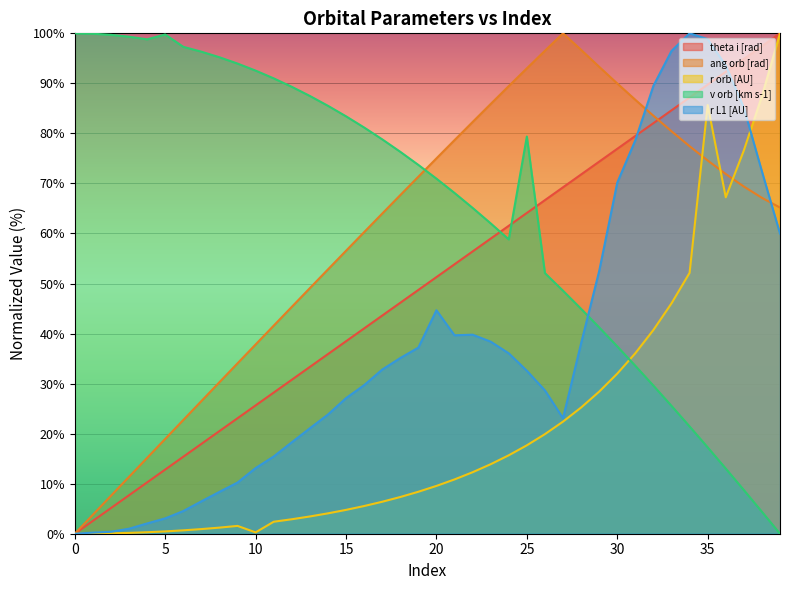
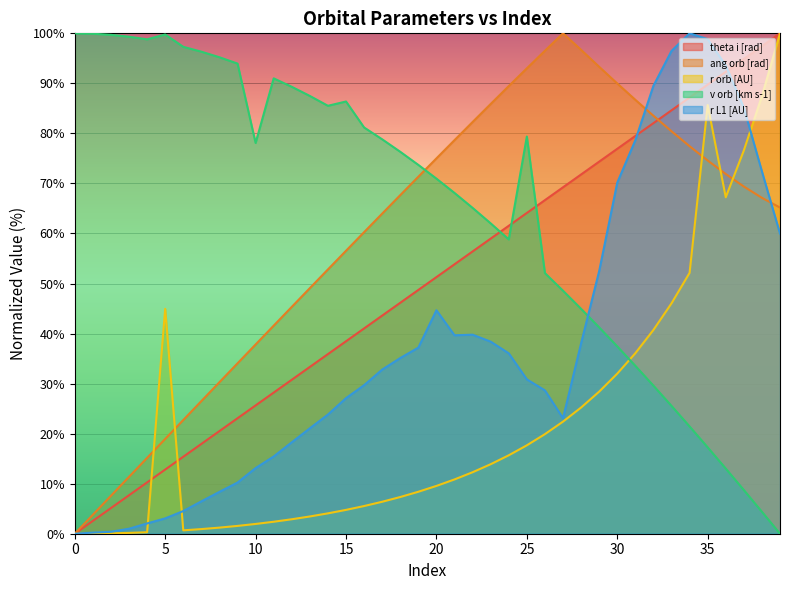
  {
    "r orb [AU]": {
-     "5": "0%",
-     "10": "0%",
+     "5": "45%",
+     "10": "2%",
      "15": "5%",
      "20": "10%",
      "25": "18%",
      "30": "32%"
    },
    "v orb [km s-1]": {
      "0": "100%",
      "5": "100%",
-     "10": "93%",
-     "15": "83%",
+     "10": "78%",
+     "15": "86%",
      "20": "71%",
      "25": "79%",
      "30": "37%",
      "35": "17%"
    },
    "r L1 [AU]": {
      "5": "3%",
      "10": "13%",
      "15": "27%",
      "20": "45%",
-     "25": "33%",
+     "25": "31%",
      "30": "70%"
    }
  }
